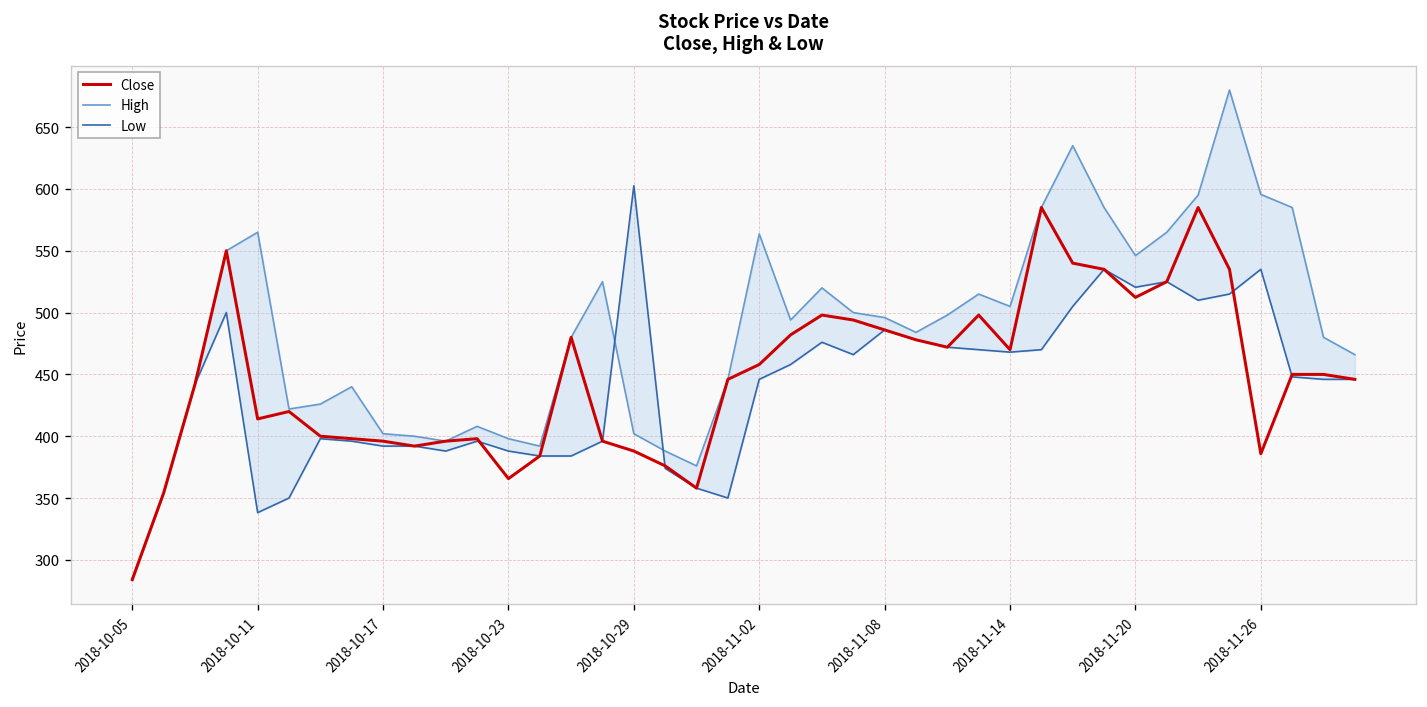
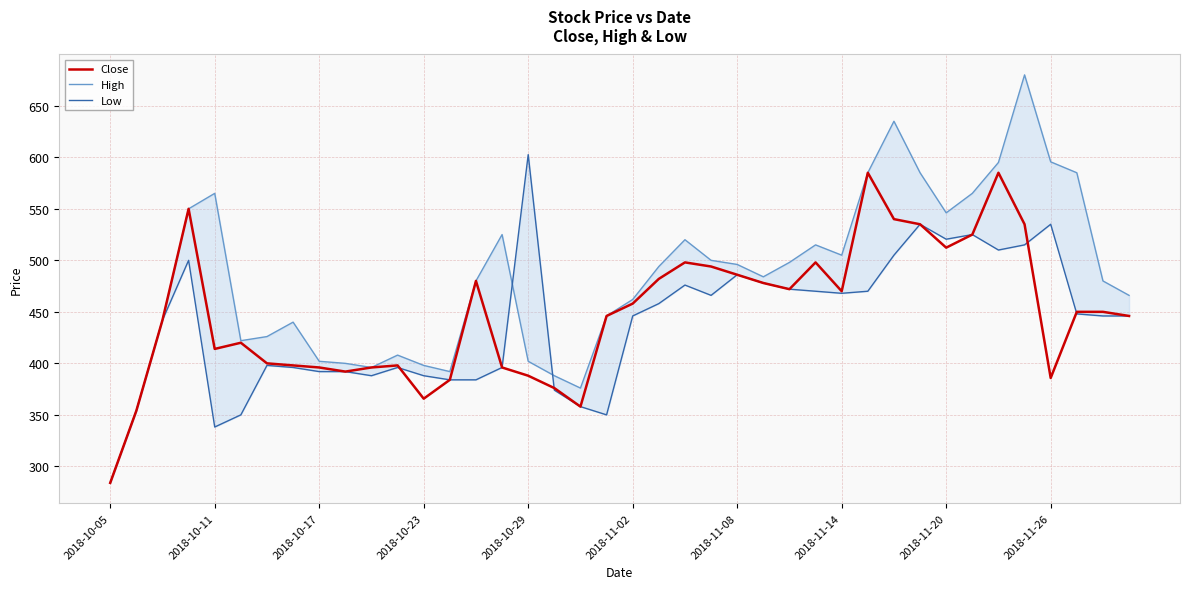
  {
    "Close": {
      "2018-10-11": 414,
      "2018-10-17": 396,
      "2018-10-23": 366,
      "2018-10-29": 388,
      "2018-11-02": 458,
      "2018-11-20": 512,
      "2018-11-26": 386
    },
    "High": {
      "2018-10-29": 402,
-     "2018-11-02": 564
+     "2018-11-02": 462
    },
    "Low": {
      "2018-10-11": 338,
      "2018-10-17": 392,
      "2018-10-23": 388,
      "2018-11-02": 446,
      "2018-11-20": 521,
      "2018-11-26": 535
    }
  }
